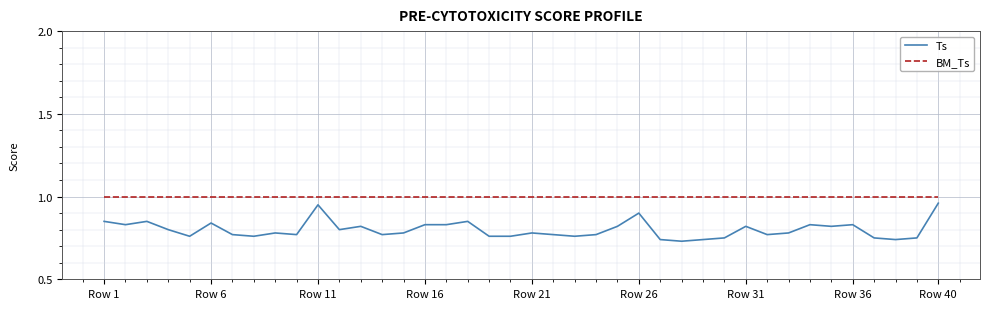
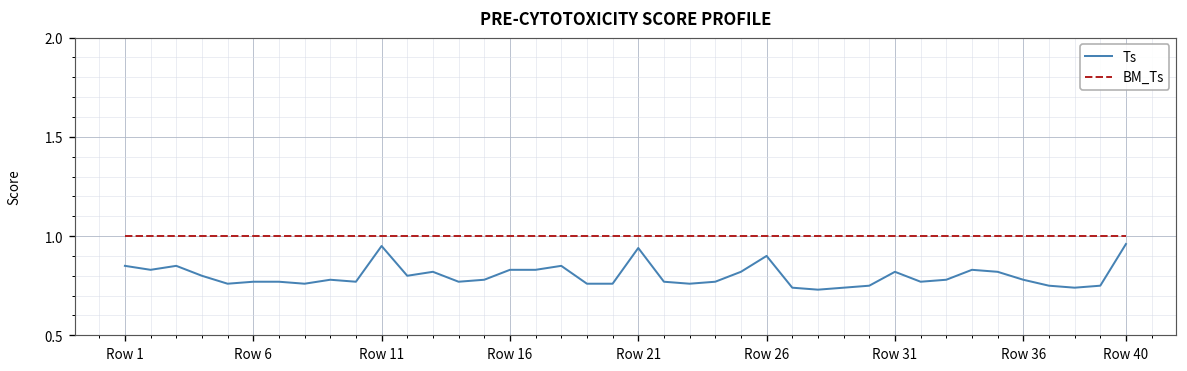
  {
    "Ts": {
      "Row 1": 0.85,
-     "Row 6": 0.84,
+     "Row 6": 0.77,
      "Row 11": 0.95,
      "Row 16": 0.83,
-     "Row 21": 0.78,
+     "Row 21": 0.94,
      "Row 26": 0.90,
      "Row 31": 0.82,
-     "Row 36": 0.83,
+     "Row 36": 0.78,
      "Row 40": 0.96
    },
    "BM_Ts": {
      "Row 1": 1.00,
      "Row 6": 1.00,
      "Row 11": 1.00,
      "Row 16": 1.00,
      "Row 21": 1.00,
      "Row 26": 1.00,
      "Row 31": 1.00,
      "Row 36": 1.00,
      "Row 40": 1.00
    }
  }
